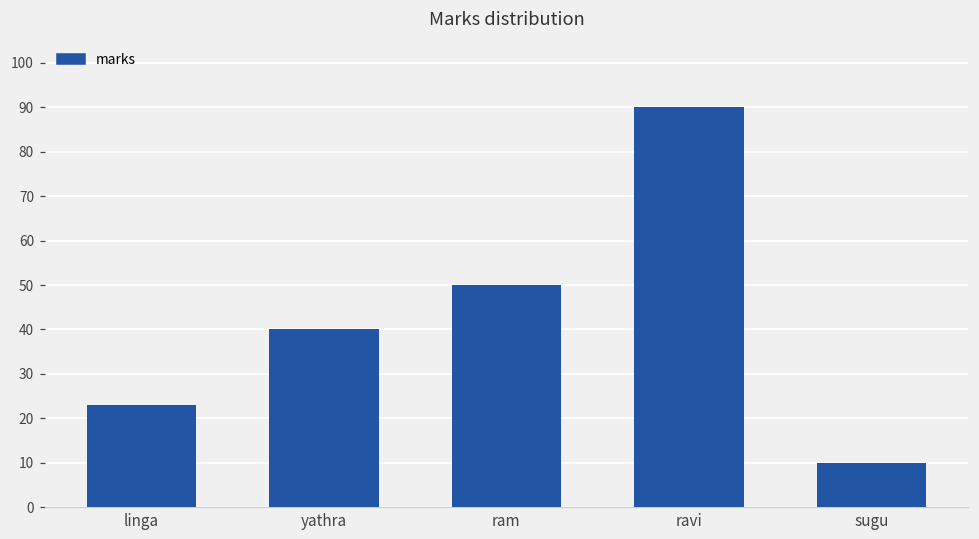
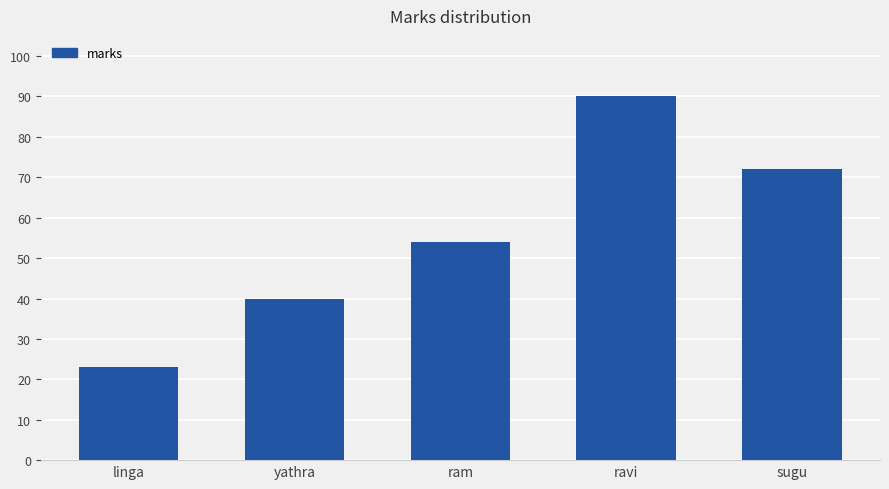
  {
    "linga": 23,
    "yathra": 40,
-   "ram": 50,
+   "ram": 54,
    "ravi": 90,
-   "sugu": 10
+   "sugu": 72
  }
